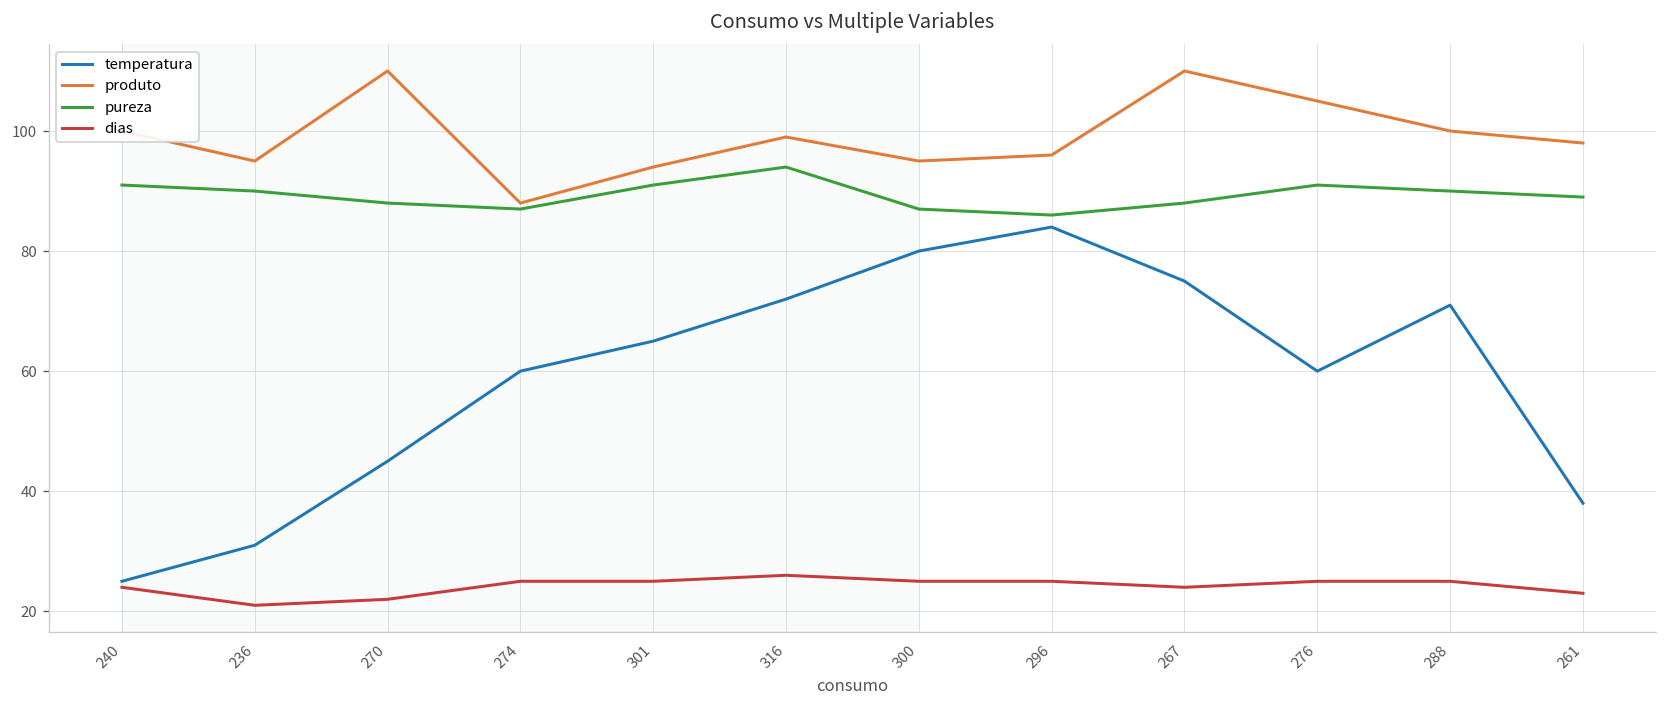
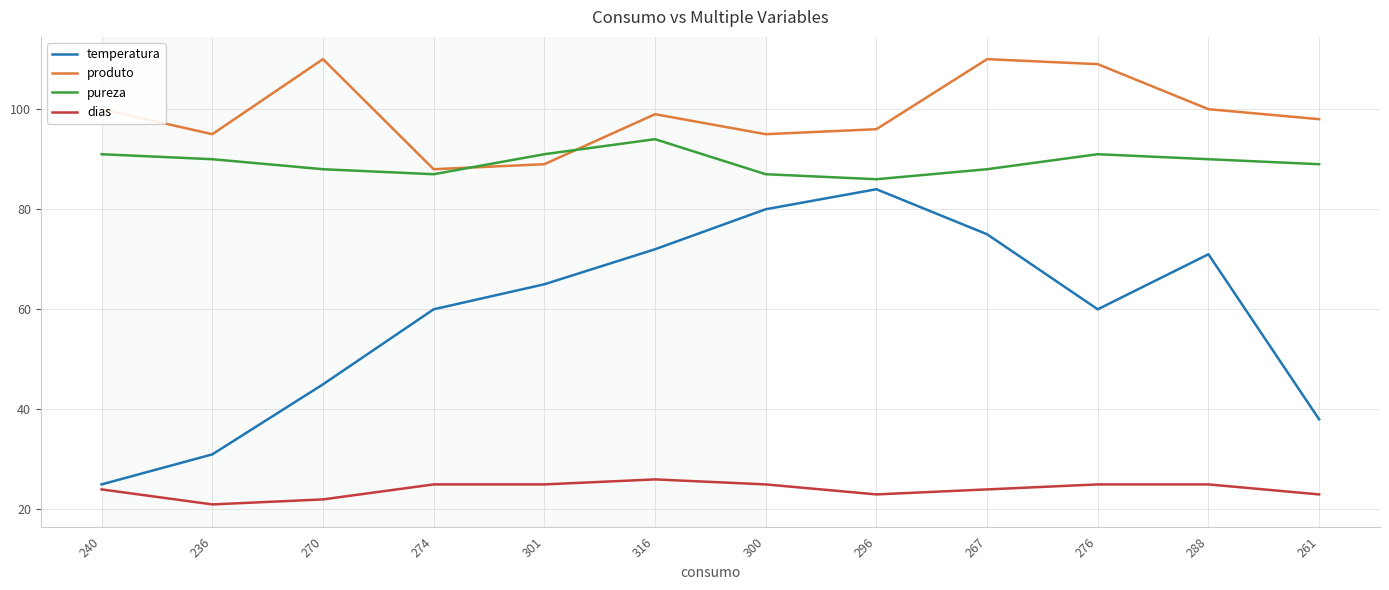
  {
    "temperatura": {
      "240": 25,
      "236": 31,
      "270": 45,
      "274": 60,
      "301": 65,
      "316": 72,
      "300": 80,
      "296": 84,
      "267": 75,
      "276": 60,
      "288": 71,
      "261": 38
    },
    "produto": {
      "236": 95,
      "270": 110,
      "274": 88,
-     "301": 94,
+     "301": 89,
      "316": 99,
      "300": 95,
      "296": 96,
      "267": 110,
-     "276": 105,
+     "276": 109,
      "288": 100,
      "261": 98
    },
    "pureza": {
      "240": 91,
      "236": 90,
      "270": 88,
      "274": 87,
      "301": 91,
      "316": 94,
      "300": 87,
      "296": 86,
      "267": 88,
      "276": 91,
      "288": 90,
      "261": 89
    },
    "dias": {
      "240": 24,
      "236": 21,
      "270": 22,
      "274": 25,
      "301": 25,
      "316": 26,
      "300": 25,
-     "296": 25,
+     "296": 23,
      "267": 24,
      "276": 25,
      "288": 25,
      "261": 23
    }
  }
